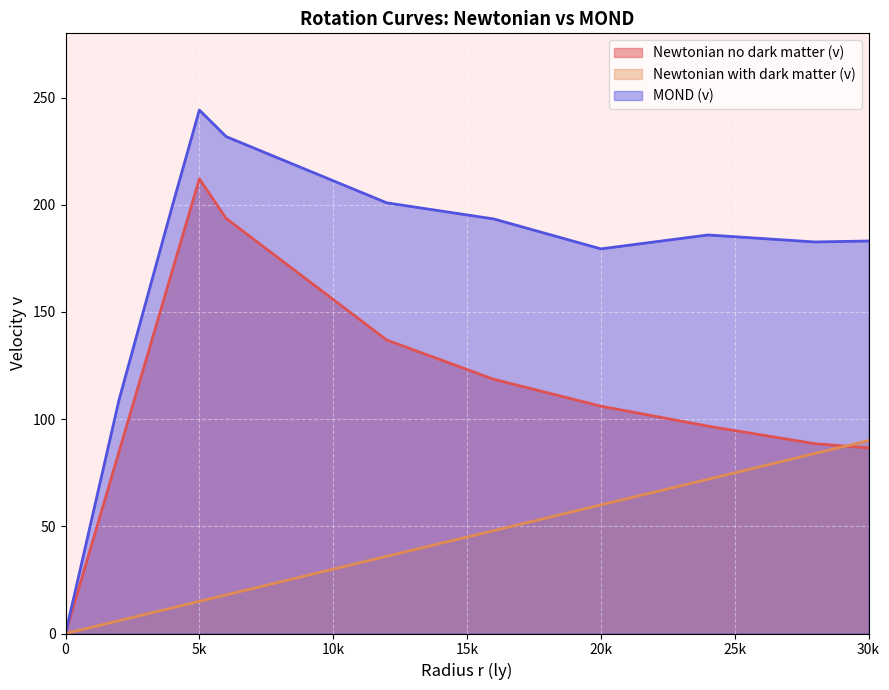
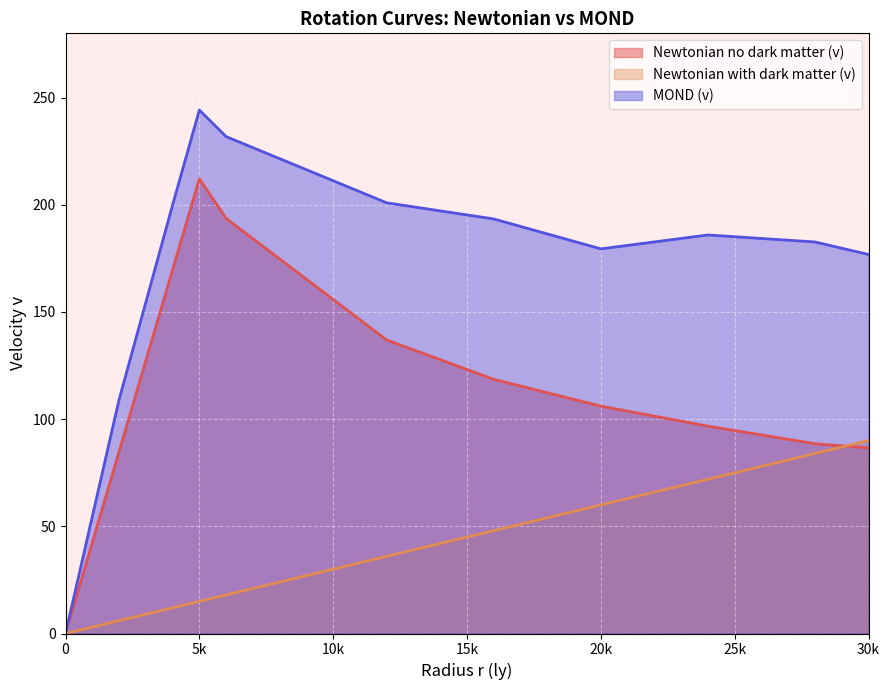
  {
    "MOND (v)": {
      "5k": 244,
      "20k": 179,
-     "30k": 183
+     "30k": 177
    }
  }
